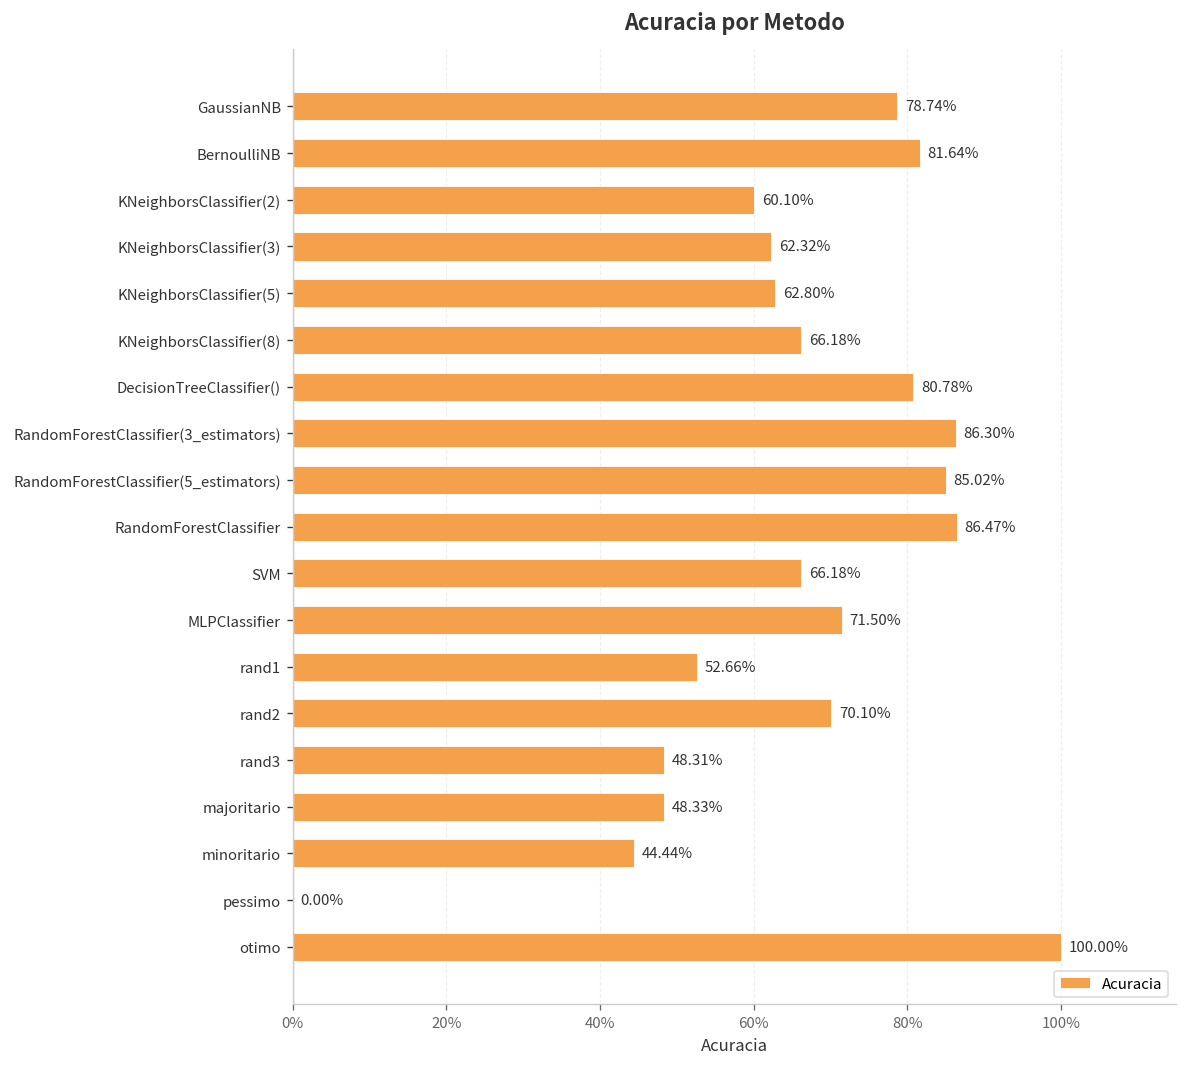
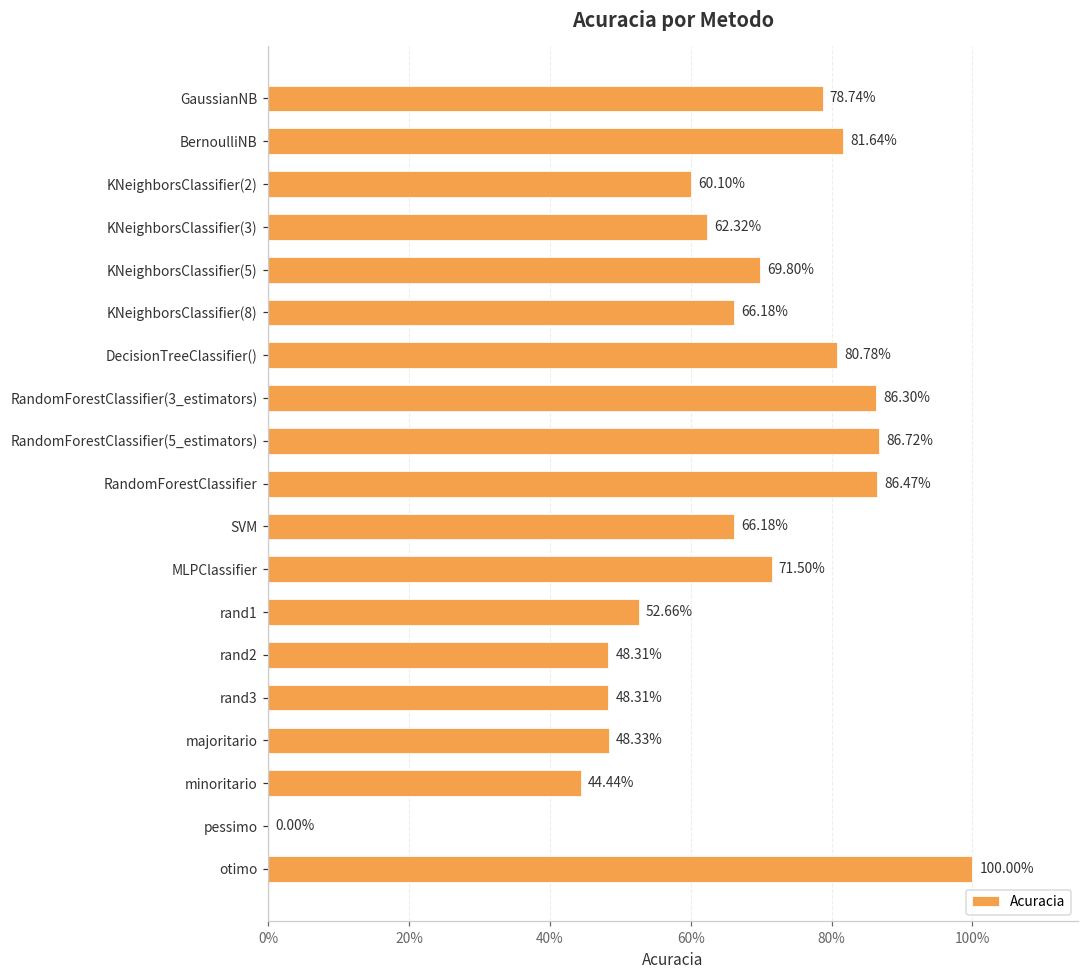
  {
    "GaussianNB": "78.74%",
    "BernoulliNB": "81.64%",
    "KNeighborsClassifier(2)": "60.10%",
    "KNeighborsClassifier(3)": "62.32%",
-   "KNeighborsClassifier(5)": "62.80%",
+   "KNeighborsClassifier(5)": "69.80%",
    "KNeighborsClassifier(8)": "66.18%",
    "DecisionTreeClassifier()": "80.78%",
    "RandomForestClassifier(3_estimators)": "86.30%",
-   "RandomForestClassifier(5_estimators)": "85.02%",
+   "RandomForestClassifier(5_estimators)": "86.72%",
    "RandomForestClassifier": "86.47%",
    "SVM": "66.18%",
    "MLPClassifier": "71.50%",
    "rand1": "52.66%",
-   "rand2": "70.10%",
+   "rand2": "48.31%",
    "rand3": "48.31%",
    "majoritario": "48.33%",
    "minoritario": "44.44%",
    "pessimo": "0.00%",
    "otimo": "100.00%"
  }
